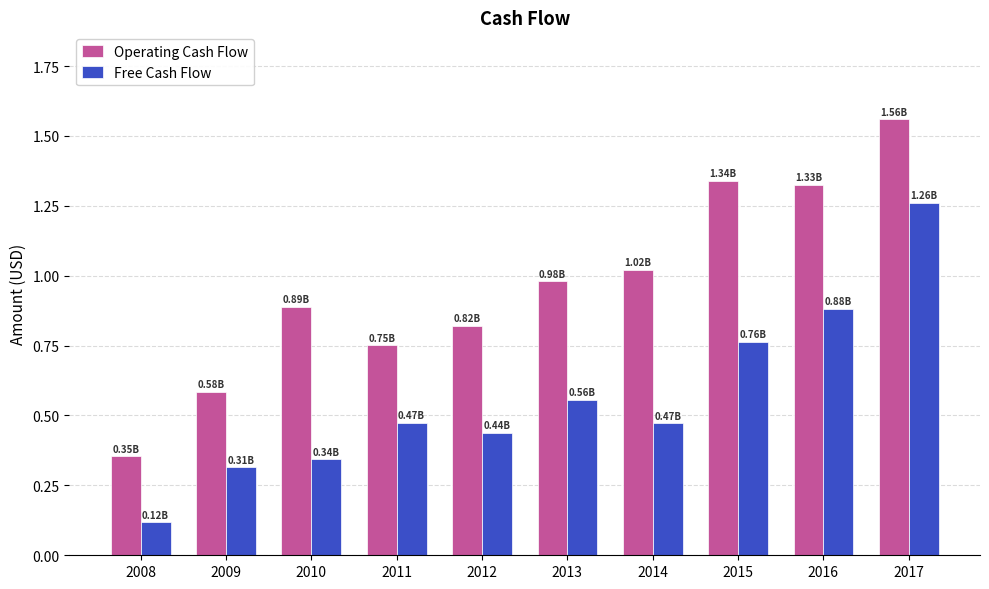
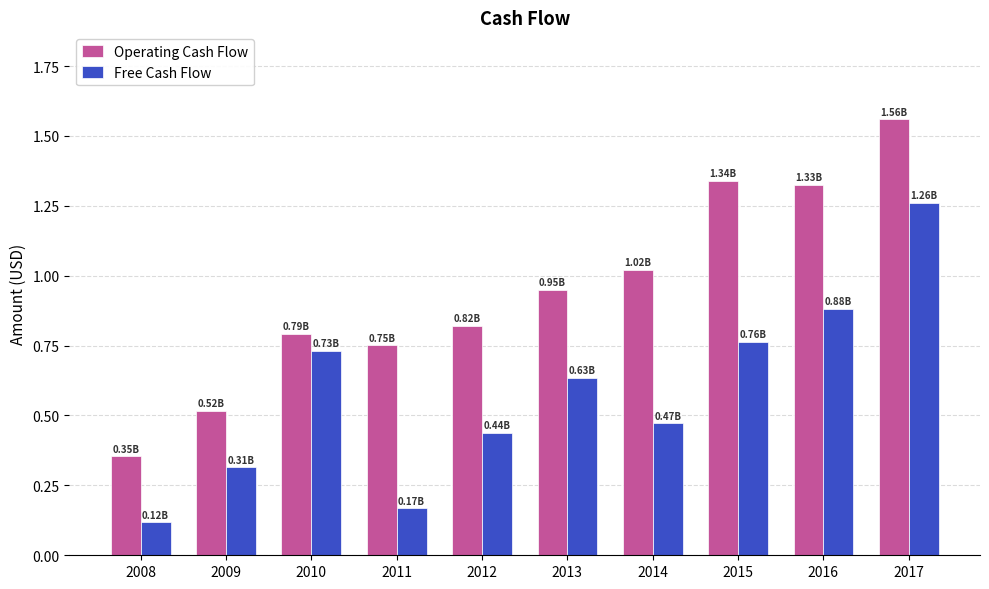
  {
    "Operating Cash Flow": {
      "2008": "0.35B",
-     "2009": "0.58B",
-     "2010": "0.89B",
+     "2009": "0.52B",
+     "2010": "0.79B",
      "2011": "0.75B",
      "2012": "0.82B",
-     "2013": "0.98B",
+     "2013": "0.95B",
      "2014": "1.02B",
      "2015": "1.34B",
      "2016": "1.33B",
      "2017": "1.56B"
    },
    "Free Cash Flow": {
      "2008": "0.12B",
      "2009": "0.31B",
-     "2010": "0.34B",
-     "2011": "0.47B",
+     "2010": "0.73B",
+     "2011": "0.17B",
      "2012": "0.44B",
-     "2013": "0.56B",
+     "2013": "0.63B",
      "2014": "0.47B",
      "2015": "0.76B",
      "2016": "0.88B",
      "2017": "1.26B"
    }
  }
